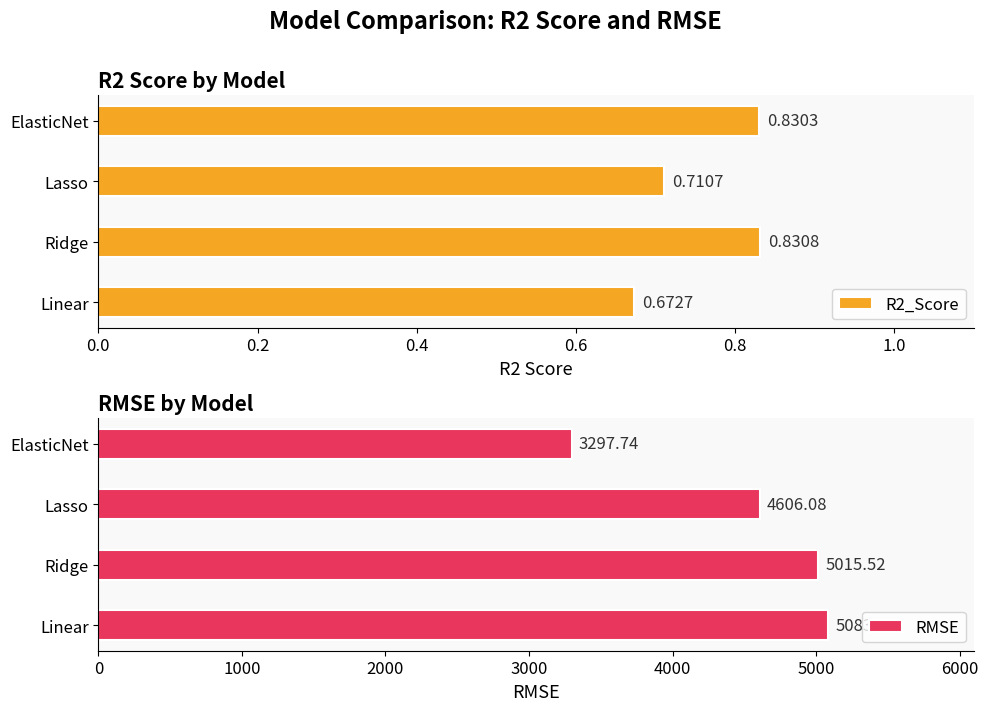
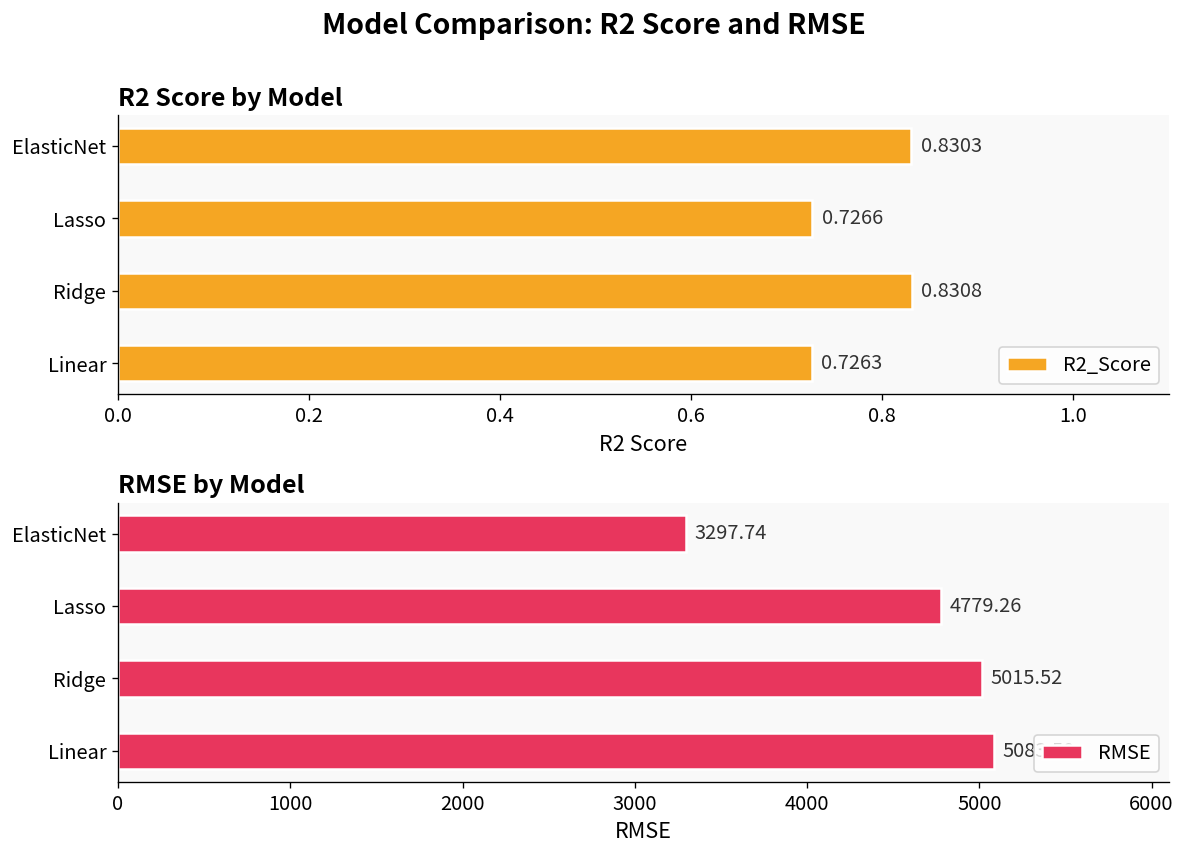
  {
    "R2 Score by Model": {
      "ElasticNet": 0.8303,
-     "Lasso": 0.7107,
+     "Lasso": 0.7266,
      "Ridge": 0.8308,
-     "Linear": 0.6727
+     "Linear": 0.7263
    },
    "RMSE by Model": {
      "ElasticNet": 3297.74,
-     "Lasso": 4606.08,
+     "Lasso": 4779.26,
      "Ridge": 5015.52
    }
  }
